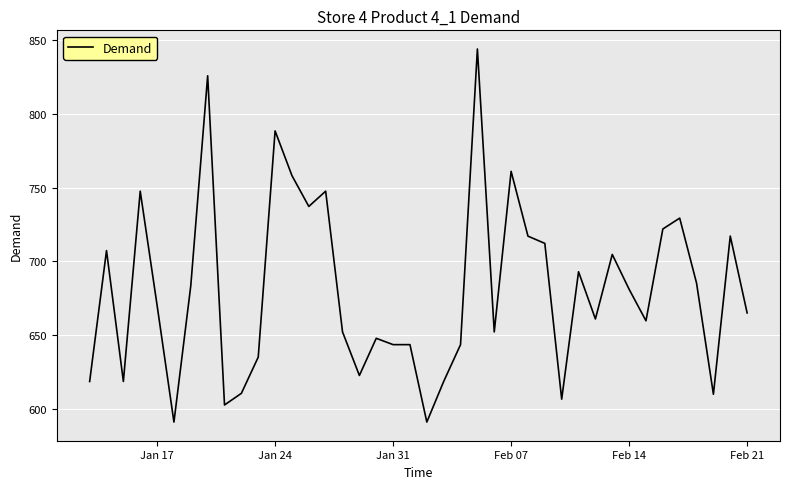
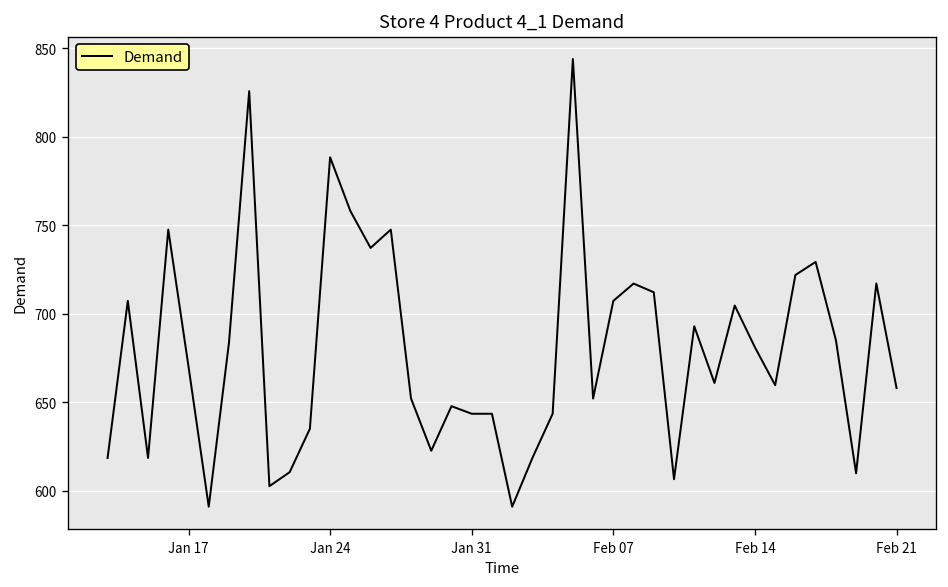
  {
    "Jan 17": 670,
    "Jan 24": 788,
    "Jan 31": 644,
-   "Feb 07": 761,
+   "Feb 07": 707,
    "Feb 14": 681,
-   "Feb 21": 665
+   "Feb 21": 658
  }
